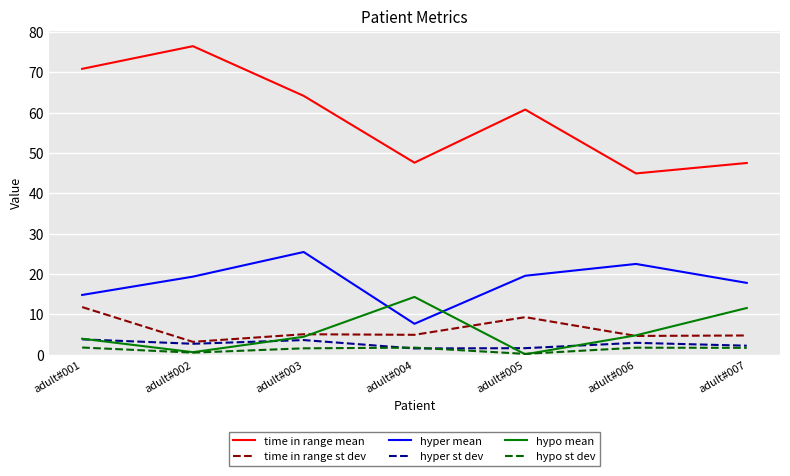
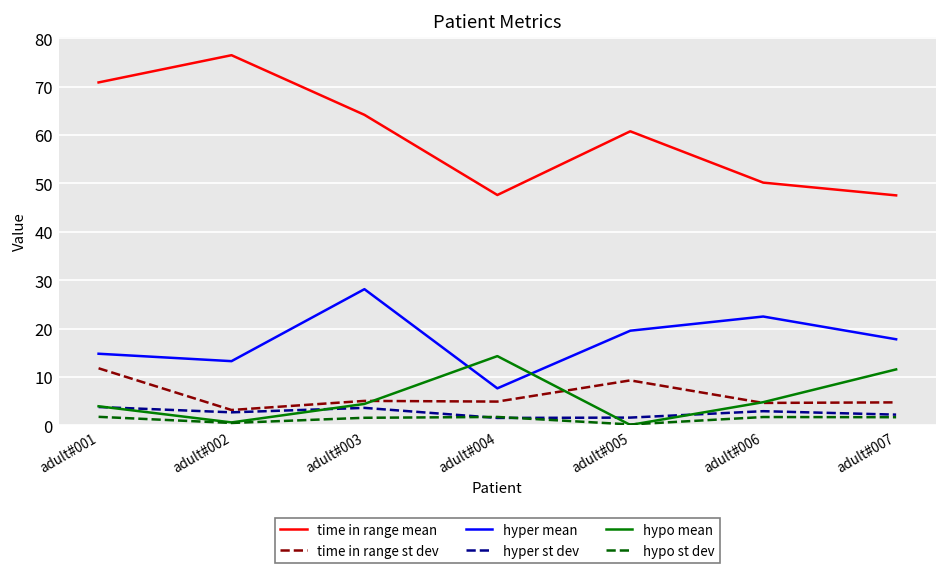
  {
    "time in range mean": {
      "adult#001": 71,
      "adult#002": 76,
      "adult#003": 64,
      "adult#004": 48,
      "adult#005": 61,
-     "adult#006": 45,
+     "adult#006": 50,
      "adult#007": 48
    },
    "time in range st dev": {
      "adult#001": 12,
      "adult#004": 5,
      "adult#005": 9,
      "adult#007": 5
    },
    "hyper mean": {
      "adult#001": 15,
-     "adult#002": 19,
-     "adult#003": 25,
+     "adult#002": 13,
+     "adult#003": 28,
      "adult#004": 8,
      "adult#005": 20,
      "adult#006": 23,
      "adult#007": 18
    },
    "hyper st dev": {
      "adult#003": 4,
      "adult#005": 2,
      "adult#006": 3
    }
  }
